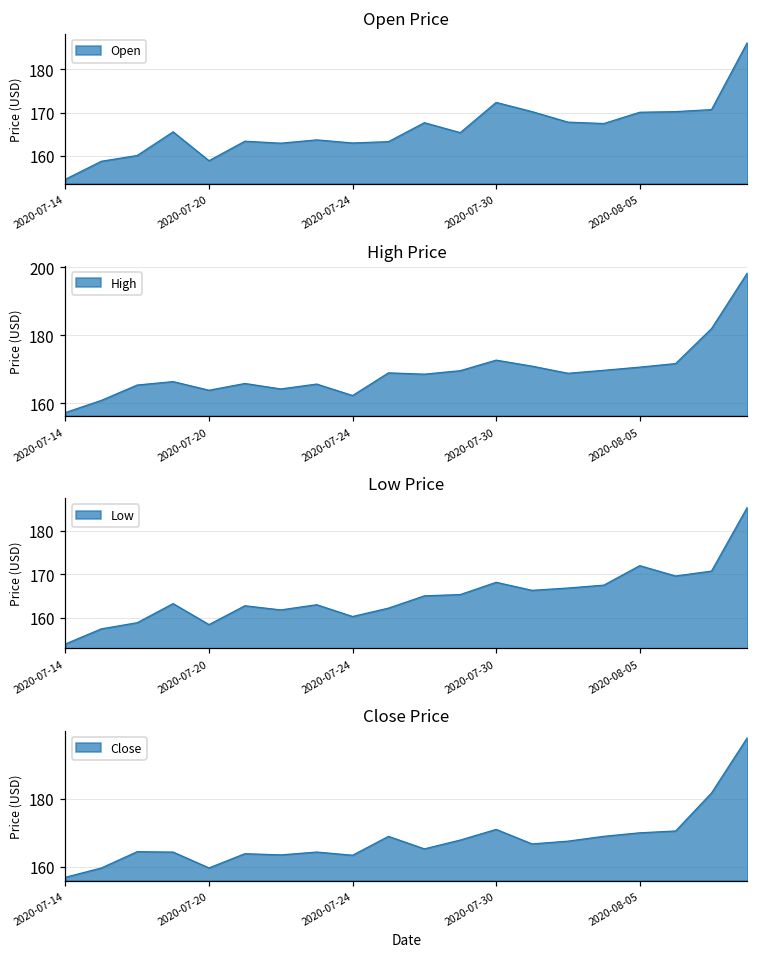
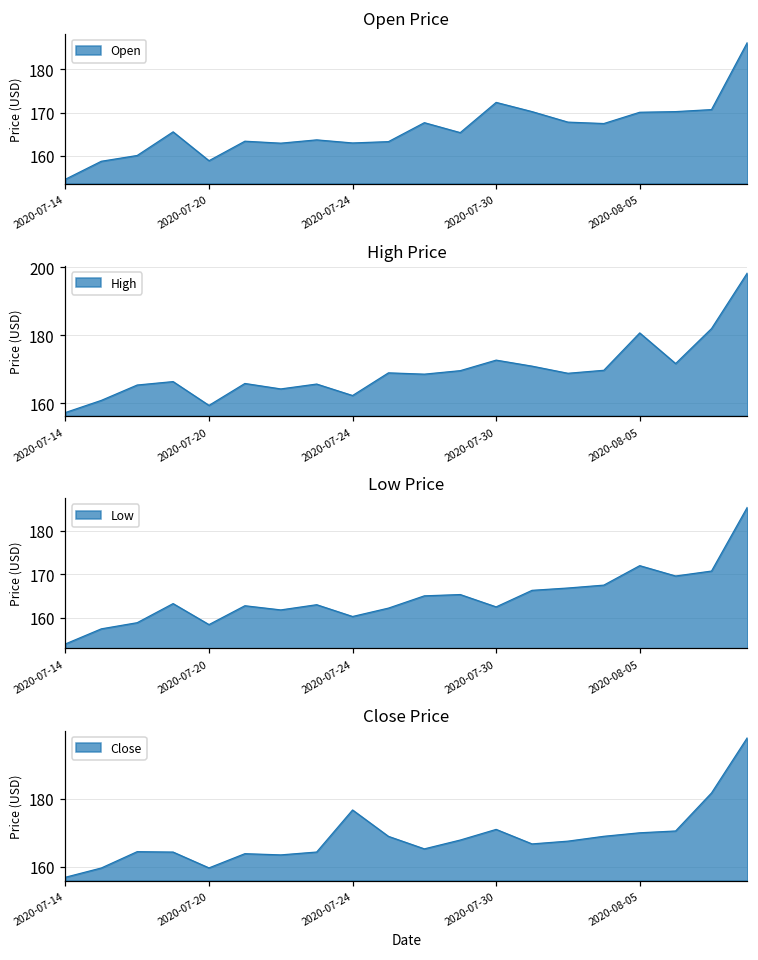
  {
    "Open Price": {
      "2020-07-14": 155,
      "2020-07-20": 159,
      "2020-07-24": 163,
      "2020-07-30": 172,
      "2020-08-05": 170
    },
    "High Price": {
      "2020-07-14": 157,
-     "2020-07-20": 164,
+     "2020-07-20": 159,
      "2020-07-24": 162,
      "2020-07-30": 173,
-     "2020-08-05": 171
+     "2020-08-05": 181
    },
    "Low Price": {
      "2020-07-14": 154,
      "2020-07-20": 158,
      "2020-07-24": 160,
-     "2020-07-30": 168,
+     "2020-07-30": 162,
      "2020-08-05": 172
    },
    "Close Price": {
      "2020-07-14": 157,
      "2020-07-20": 160,
-     "2020-07-24": 163,
+     "2020-07-24": 177,
      "2020-07-30": 171,
      "2020-08-05": 170
    }
  }
